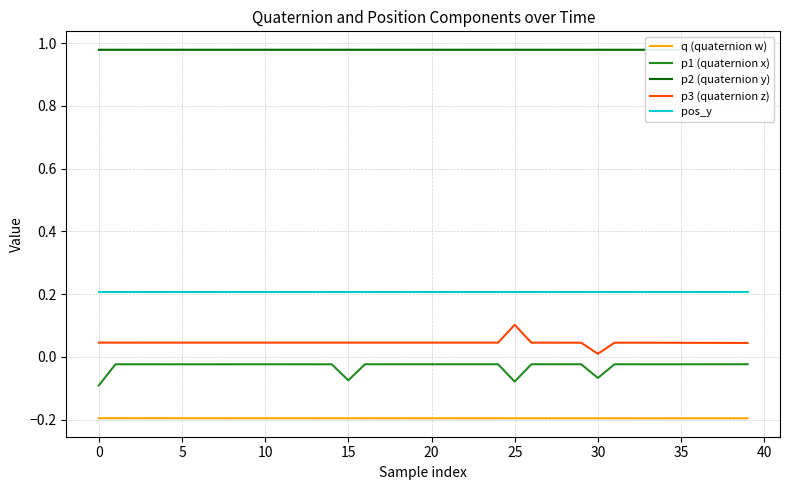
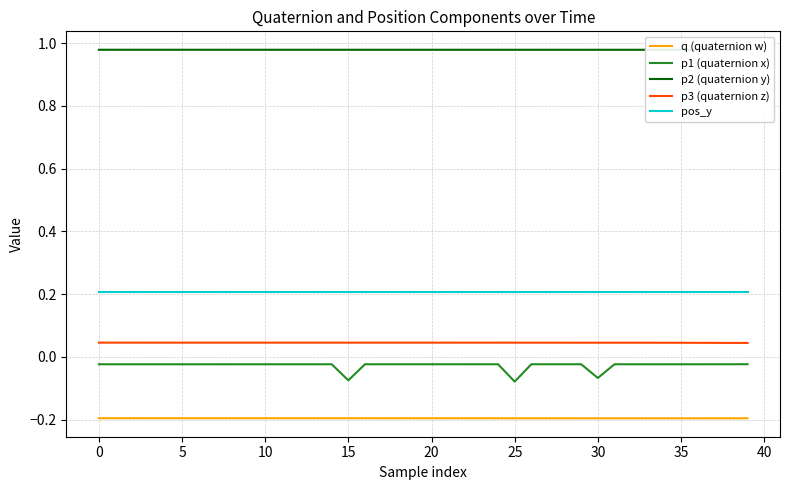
  {
    "q (quaternion w)": {
      "0": -0.20,
      "5": -0.20,
      "10": -0.20,
      "15": -0.20,
      "20": -0.20,
      "25": -0.20,
      "30": -0.20,
      "35": -0.20
    },
    "p1 (quaternion x)": {
-     "0": -0.09,
+     "0": -0.02,
      "5": -0.02,
      "10": -0.02,
      "15": -0.07,
      "20": -0.02,
      "25": -0.08,
      "30": -0.07,
      "35": -0.02
    },
    "p2 (quaternion y)": {
      "0": 0.98,
      "5": 0.98,
      "10": 0.98,
      "15": 0.98,
      "20": 0.98,
      "25": 0.98,
      "30": 0.98
    },
    "p3 (quaternion z)": {
      "0": 0.05,
      "5": 0.05,
      "10": 0.05,
      "15": 0.05,
      "20": 0.05,
-     "25": 0.10,
-     "30": 0.01,
+     "25": 0.05,
+     "30": 0.05,
      "35": 0.04
    },
    "pos_y": {
      "0": 0.21,
      "5": 0.21,
      "10": 0.21,
      "15": 0.21,
      "20": 0.21,
      "25": 0.21,
      "30": 0.21,
      "35": 0.21
    }
  }
